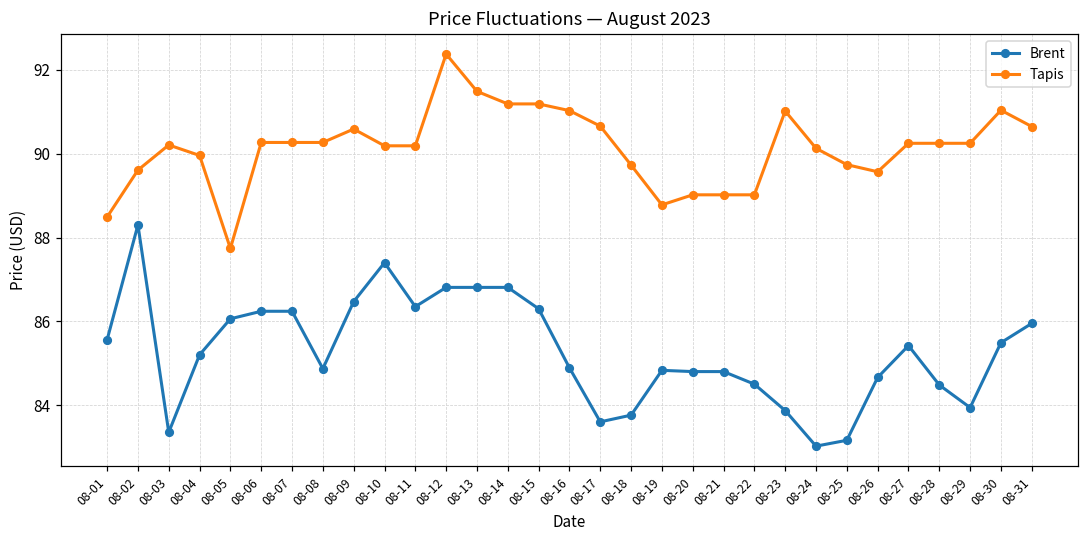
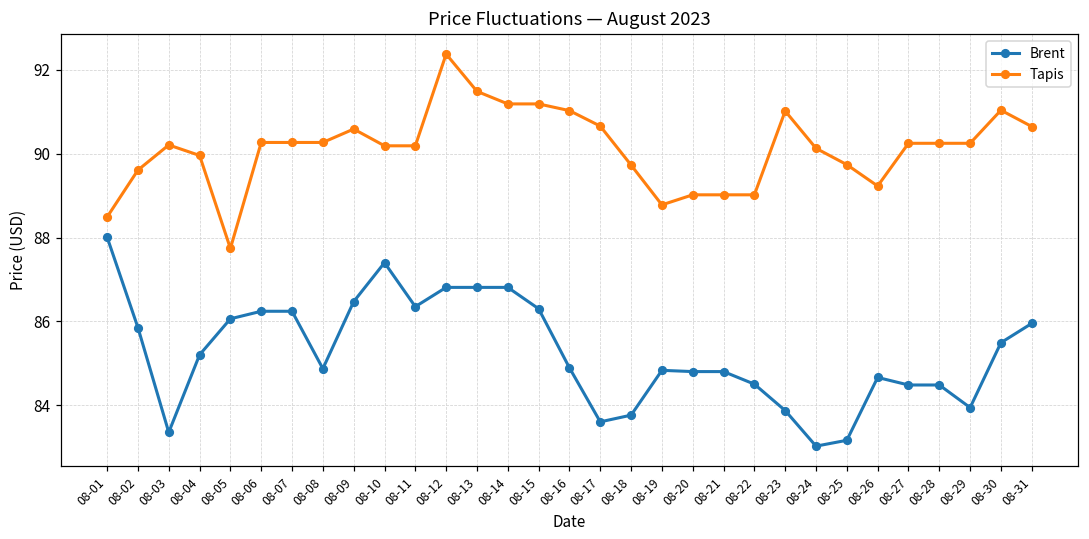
  {
    "Brent": {
-     "08-01": 85.6,
-     "08-02": 88.3,
+     "08-01": 88.0,
+     "08-02": 85.9,
      "08-03": 83.4,
      "08-04": 85.2,
      "08-05": 86.1,
      "08-06": 86.2,
      "08-07": 86.2,
      "08-08": 84.9,
      "08-09": 86.5,
      "08-10": 87.4,
      "08-11": 86.4,
      "08-12": 86.8,
      "08-13": 86.8,
      "08-14": 86.8,
      "08-15": 86.3,
      "08-16": 84.9,
      "08-17": 83.6,
      "08-18": 83.8,
      "08-19": 84.8,
      "08-20": 84.8,
      "08-21": 84.8,
      "08-22": 84.5,
      "08-23": 83.9,
      "08-24": 83.0,
      "08-25": 83.2,
      "08-26": 84.7,
-     "08-27": 85.4,
+     "08-27": 84.5,
      "08-28": 84.5,
      "08-29": 83.9,
      "08-30": 85.5,
      "08-31": 86.0
    },
    "Tapis": {
      "08-01": 88.5,
      "08-02": 89.6,
      "08-03": 90.2,
      "08-04": 90.0,
      "08-05": 87.7,
      "08-06": 90.3,
      "08-07": 90.3,
      "08-08": 90.3,
      "08-09": 90.6,
      "08-10": 90.2,
      "08-11": 90.2,
      "08-12": 92.4,
      "08-13": 91.5,
      "08-14": 91.2,
      "08-15": 91.2,
      "08-16": 91.0,
      "08-17": 90.7,
      "08-18": 89.7,
      "08-19": 88.8,
      "08-20": 89.0,
      "08-21": 89.0,
      "08-22": 89.0,
      "08-23": 91.0,
      "08-24": 90.1,
      "08-25": 89.7,
-     "08-26": 89.6,
+     "08-26": 89.2,
      "08-27": 90.3,
      "08-28": 90.3,
      "08-29": 90.3,
      "08-30": 91.0,
      "08-31": 90.7
    }
  }
